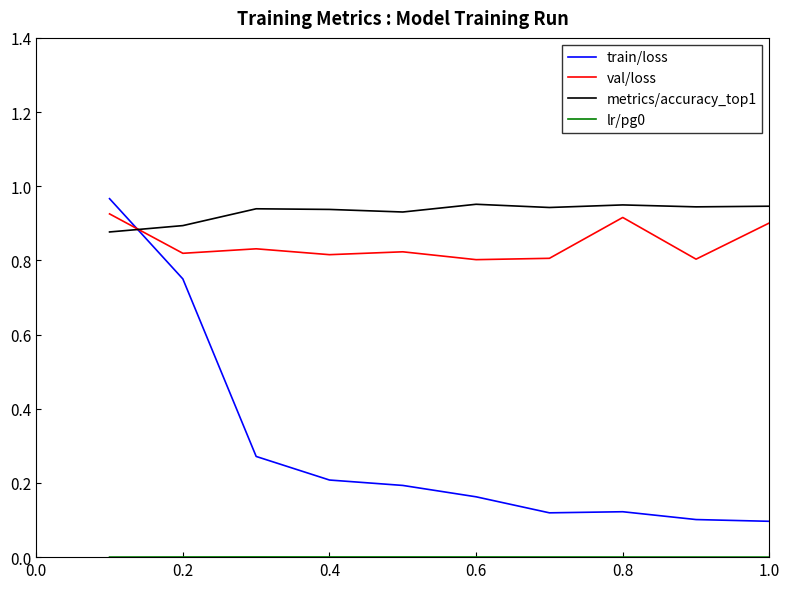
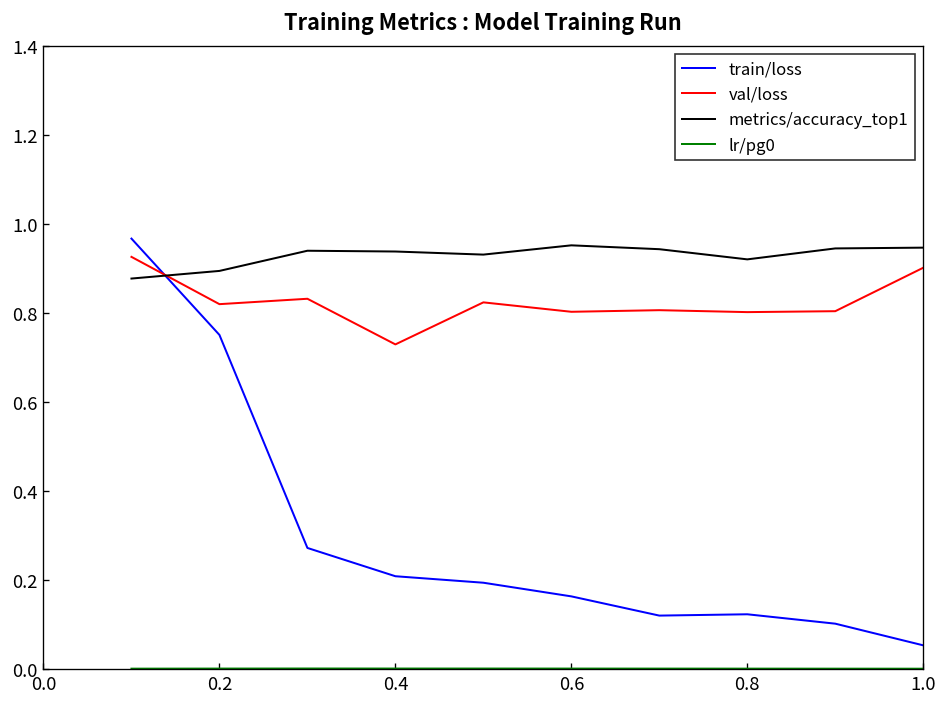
  {
    "train/loss": {
      "0.2": 0.75,
      "0.4": 0.21,
      "0.6": 0.16,
      "0.8": 0.12,
-     "1.0": 0.10
+     "1.0": 0.05
    },
    "val/loss": {
      "0.2": 0.82,
-     "0.4": 0.82,
+     "0.4": 0.73,
      "0.6": 0.80,
-     "0.8": 0.92,
+     "0.8": 0.80,
      "1.0": 0.90
    },
    "metrics/accuracy_top1": {
      "0.2": 0.89,
      "0.4": 0.94,
      "0.6": 0.95,
-     "0.8": 0.95,
+     "0.8": 0.92,
      "1.0": 0.95
    },
    "lr/pg0": {
      "0.2": 0.00,
      "0.4": 0.00,
      "0.6": 0.00,
      "0.8": 0.00,
      "1.0": 0.00
    }
  }
